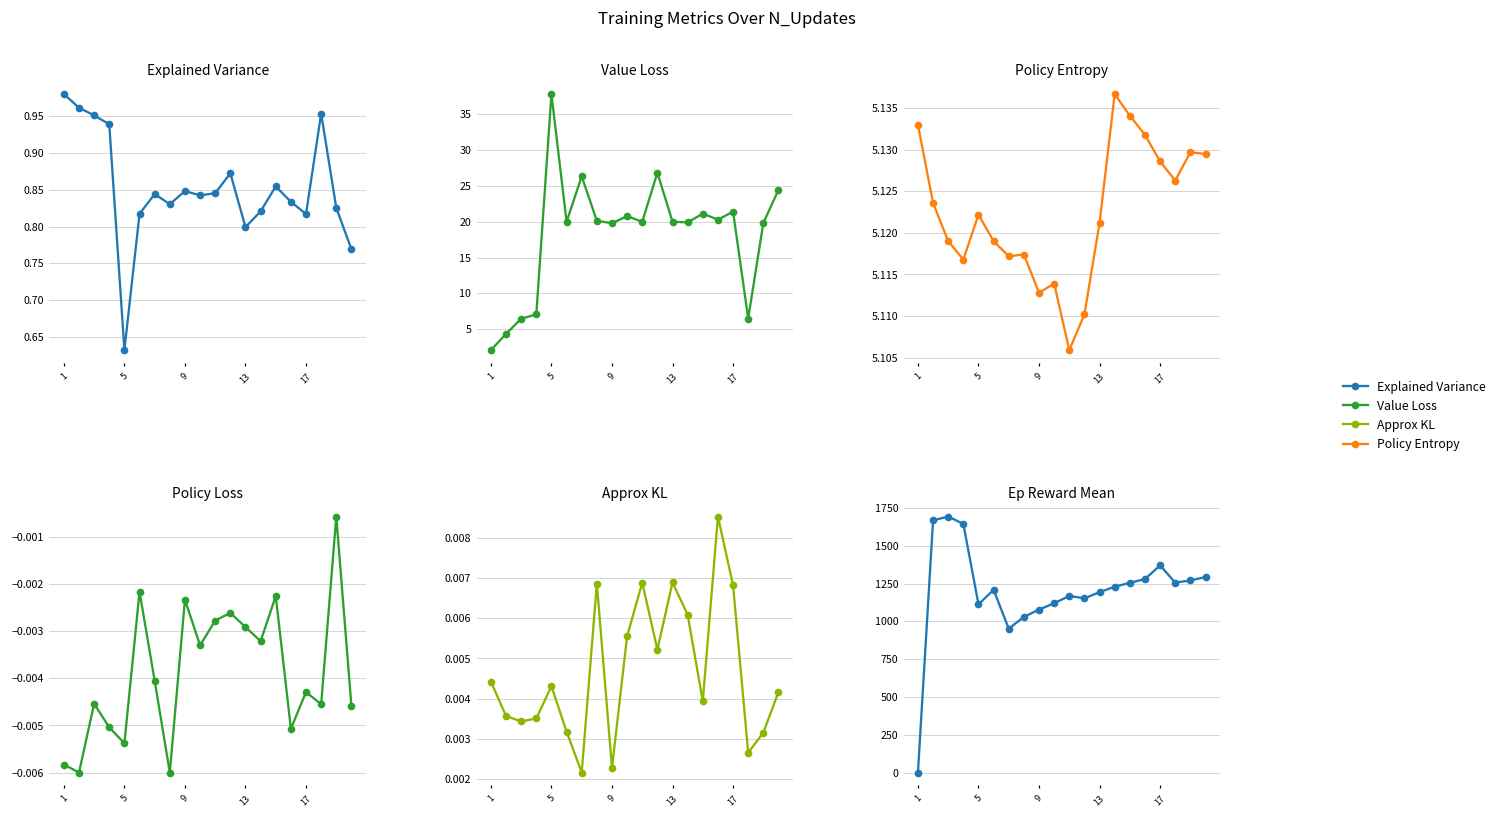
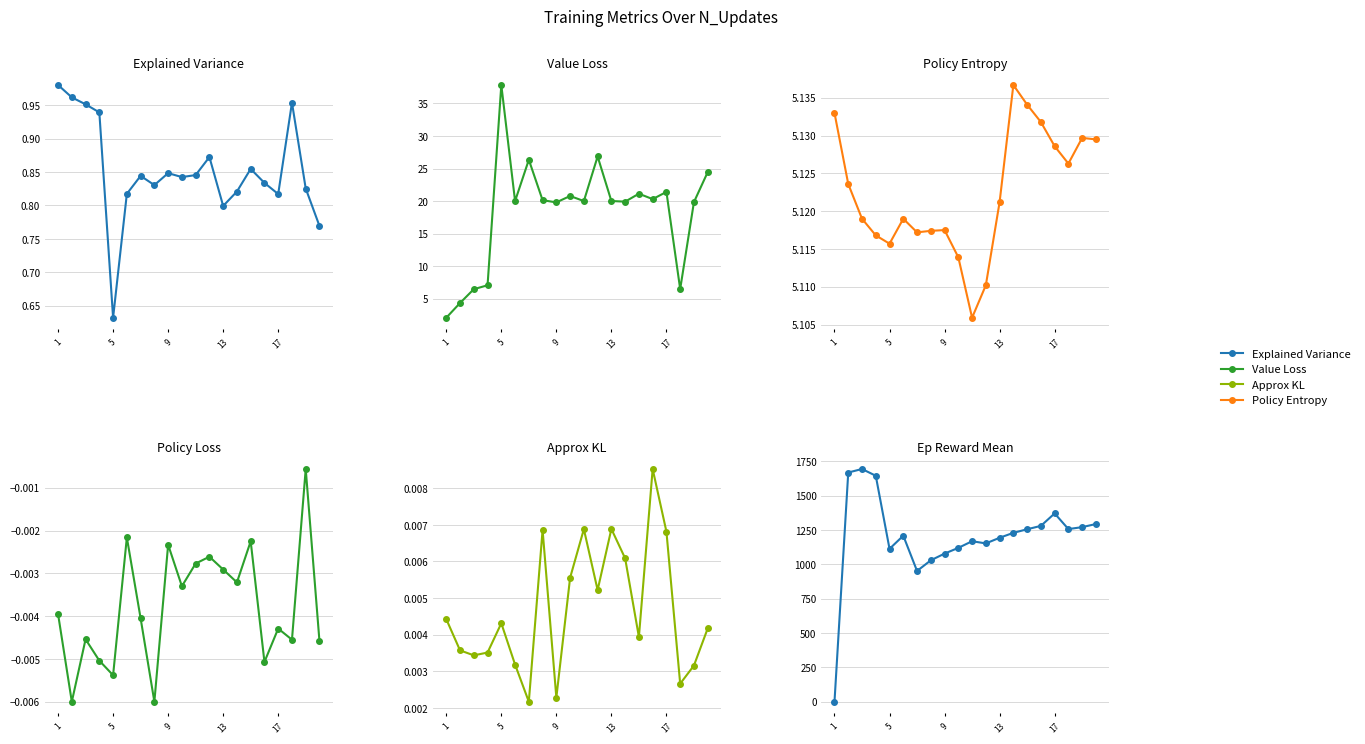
  {
    "Explained Variance": {
      "1": 0.98,
      "5": 0.63,
      "9": 0.85,
      "13": 0.80,
      "17": 0.82
    },
    "Value Loss": {
      "1": 2,
      "5": 38,
      "9": 20,
      "13": 20,
      "17": 21
    },
    "Policy Entropy": {
      "1": 5.133,
-     "5": 5.122,
-     "9": 5.113,
+     "5": 5.116,
+     "9": 5.118,
      "13": 5.121,
      "17": 5.129
    },
    "Policy Loss": {
-     "1": -0.0058,
+     "1": -0.0040,
      "5": -0.0054,
      "9": -0.0023,
      "13": -0.0029,
      "17": -0.0043
    },
    "Approx KL": {
      "1": 0.0044,
      "5": 0.0043,
      "9": 0.0023,
      "13": 0.0069,
      "17": 0.0068
    },
    "Ep Reward Mean": {
      "1": 0,
      "5": 1110,
      "9": 1080,
      "13": 1190,
      "17": 1370
    }
  }
